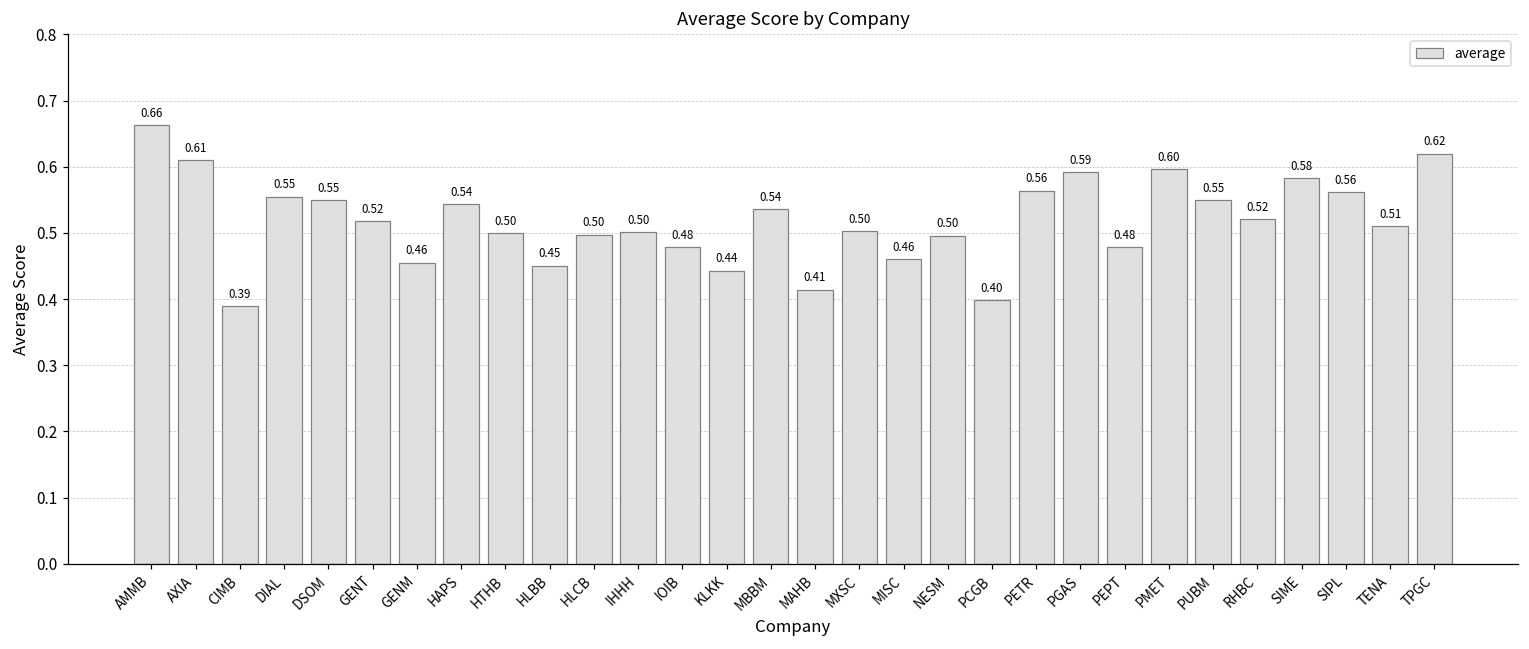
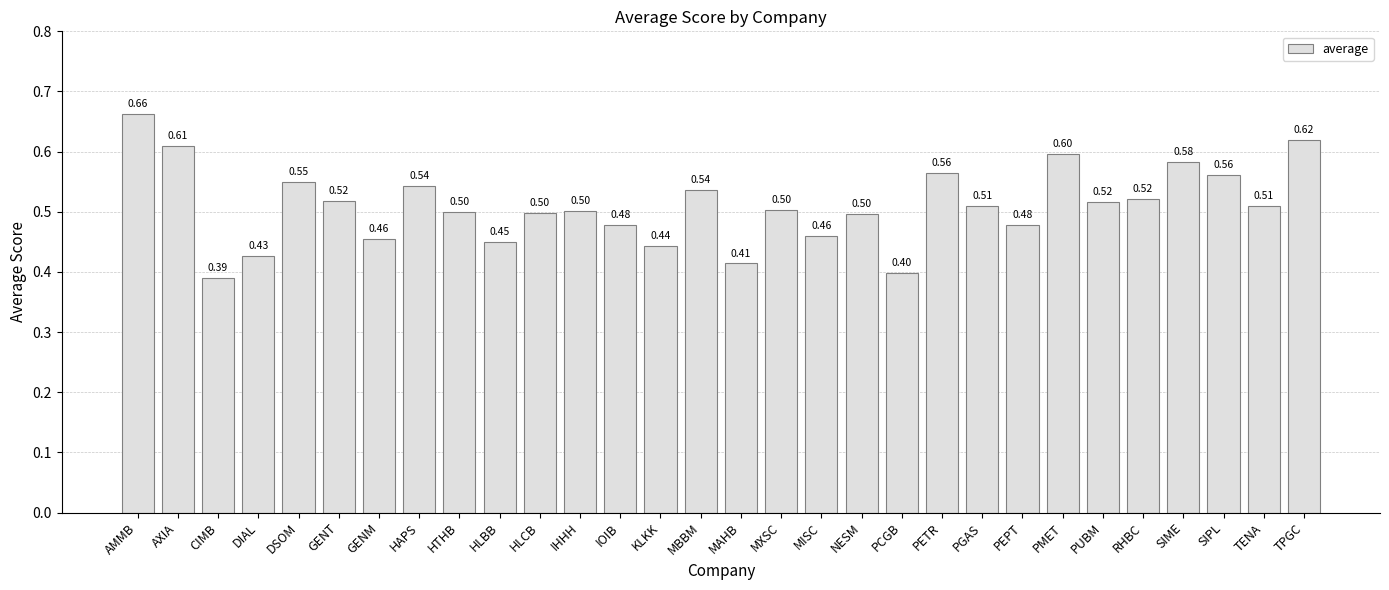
  {
    "AMMB": 0.66,
    "AXIA": 0.61,
    "CIMB": 0.39,
-   "DIAL": 0.55,
+   "DIAL": 0.43,
    "DSOM": 0.55,
    "GENT": 0.52,
    "GENM": 0.46,
    "HAPS": 0.54,
    "HTHB": 0.50,
    "HLBB": 0.45,
    "HLCB": 0.50,
    "IHHH": 0.50,
    "IOIB": 0.48,
    "KLKK": 0.44,
    "MBBM": 0.54,
    "MAHB": 0.41,
    "MXSC": 0.50,
    "MISC": 0.46,
    "NESM": 0.50,
    "PCGB": 0.40,
    "PETR": 0.56,
-   "PGAS": 0.59,
+   "PGAS": 0.51,
    "PEPT": 0.48,
    "PMET": 0.60,
-   "PUBM": 0.55,
+   "PUBM": 0.52,
    "RHBC": 0.52,
    "SIME": 0.58,
    "SIPL": 0.56,
    "TENA": 0.51,
    "TPGC": 0.62
  }
